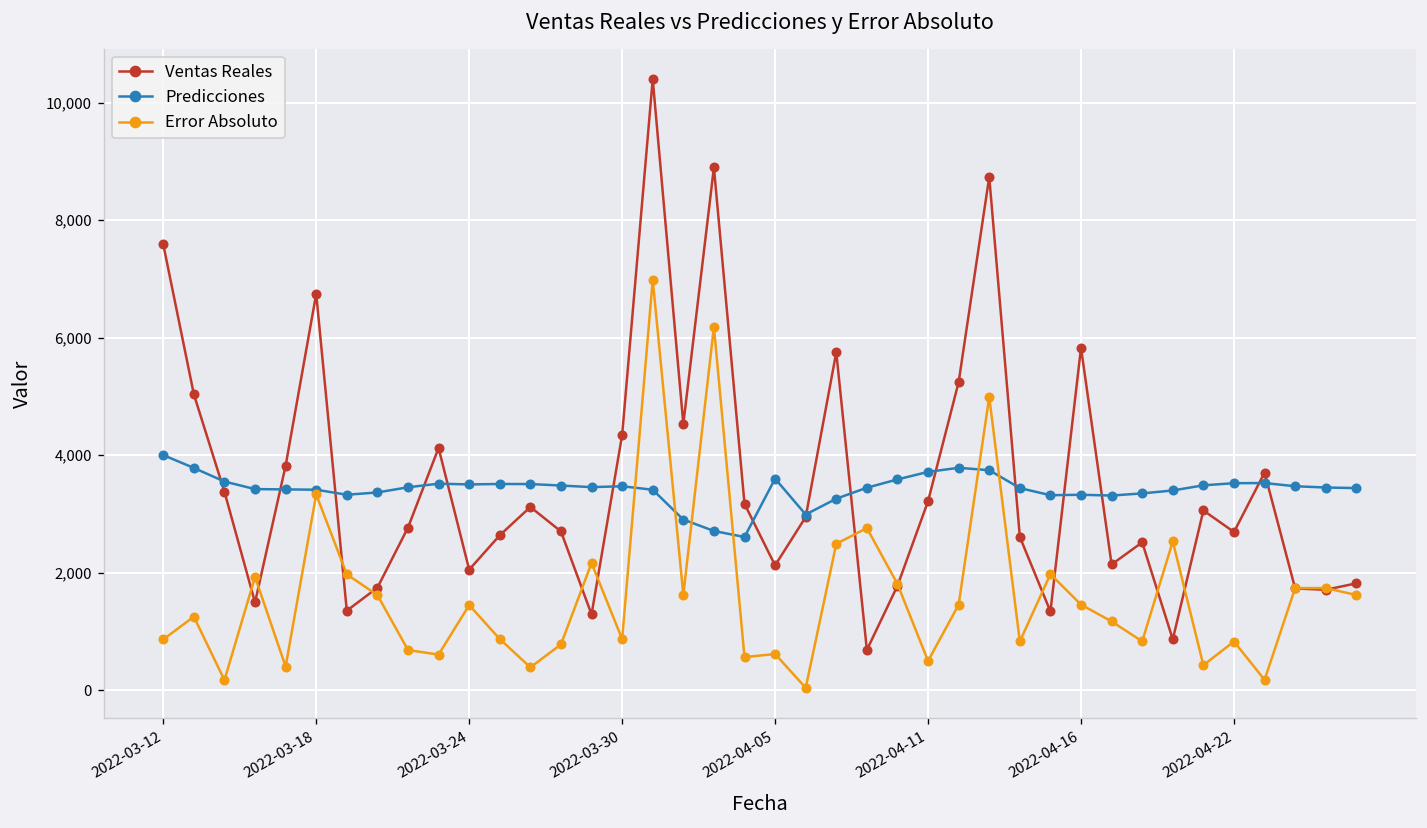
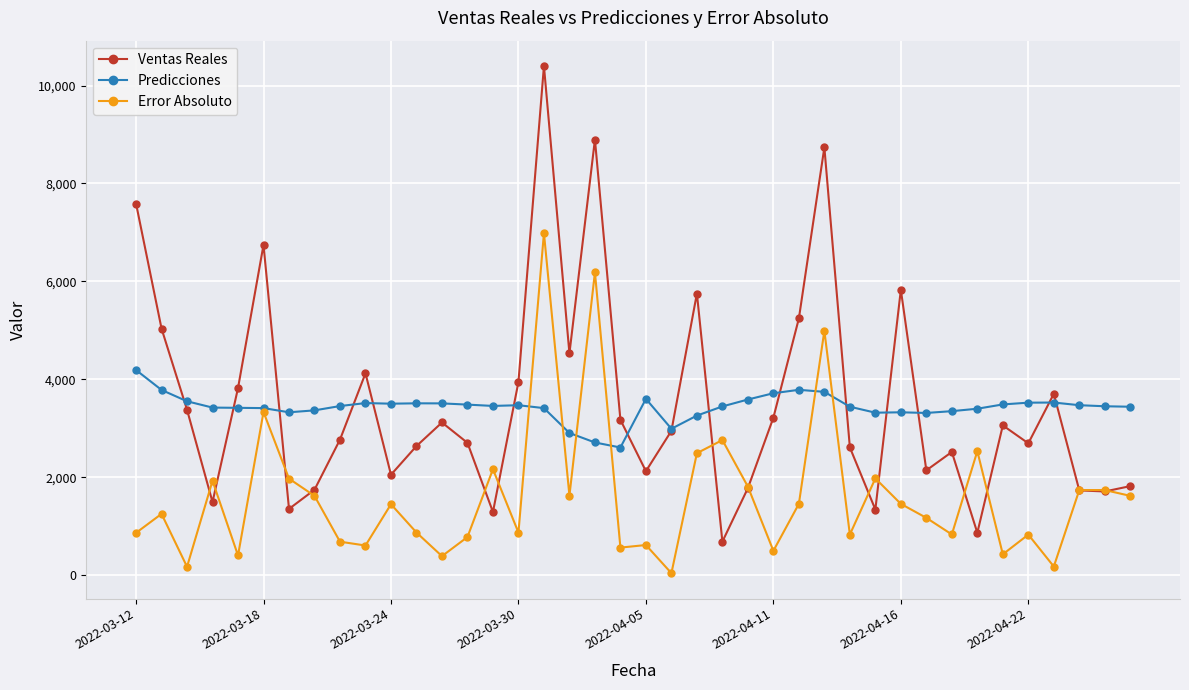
  {
    "Ventas Reales": {
      "2022-03-12": "7,600",
      "2022-03-18": "6,700",
      "2022-03-24": "2,100",
-     "2022-03-30": "4,300",
+     "2022-03-30": "3,900",
      "2022-04-05": "2,100",
      "2022-04-11": "3,200",
      "2022-04-16": "5,800",
      "2022-04-22": "2,700"
    },
    "Predicciones": {
-     "2022-03-12": "4,000",
+     "2022-03-12": "4,200",
      "2022-03-18": "3,400",
      "2022-03-24": "3,500",
      "2022-03-30": "3,500",
      "2022-04-05": "3,600",
      "2022-04-11": "3,700",
      "2022-04-16": "3,300",
      "2022-04-22": "3,500"
    },
    "Error Absoluto": {
      "2022-03-12": "900",
      "2022-03-18": "3,300",
      "2022-03-24": "1,500",
      "2022-03-30": "900",
      "2022-04-05": "600",
      "2022-04-11": "500",
      "2022-04-16": "1,500",
      "2022-04-22": "800"
    }
  }
